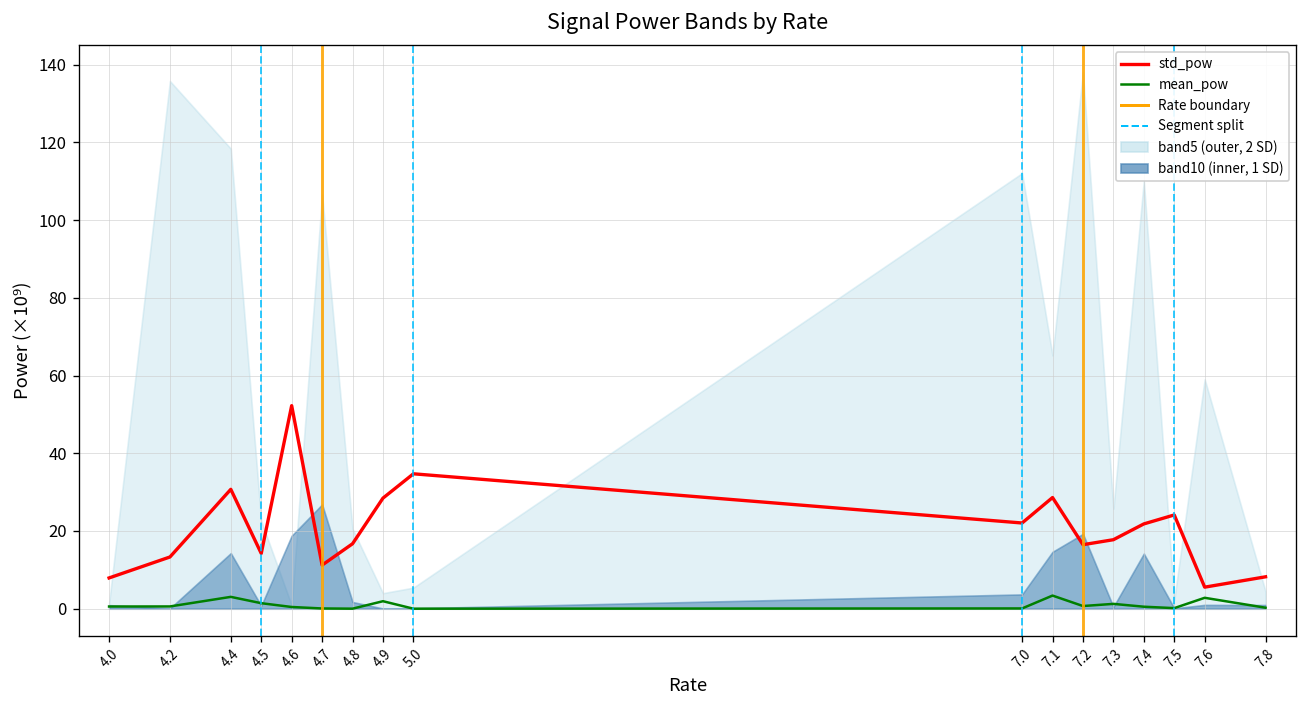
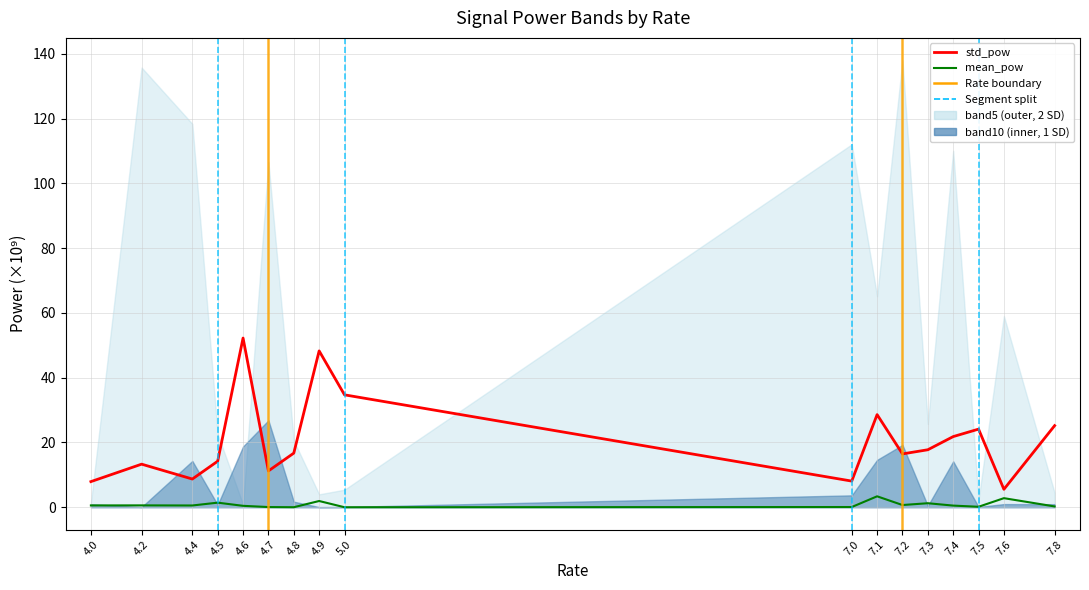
  {
    "std_pow": {
      "4.0": 8,
      "4.2": 13,
-     "4.4": 31,
+     "4.4": 9,
      "4.5": 14,
      "4.6": 52,
      "4.7": 11,
      "4.8": 17,
-     "4.9": 28,
+     "4.9": 48,
      "5.0": 35,
-     "7.0": 22,
+     "7.0": 8,
      "7.1": 29,
      "7.2": 16,
      "7.3": 18,
      "7.4": 22,
      "7.5": 24,
      "7.6": 6,
-     "7.8": 8
+     "7.8": 25
    },
    "mean_pow": {
-     "4.4": 3,
+     "4.4": 1,
      "4.7": 0,
      "4.8": 0,
      "4.9": 2,
      "7.0": 0,
      "7.1": 3,
      "7.2": 1,
      "7.3": 1,
      "7.4": 1,
      "7.6": 3
    }
  }
